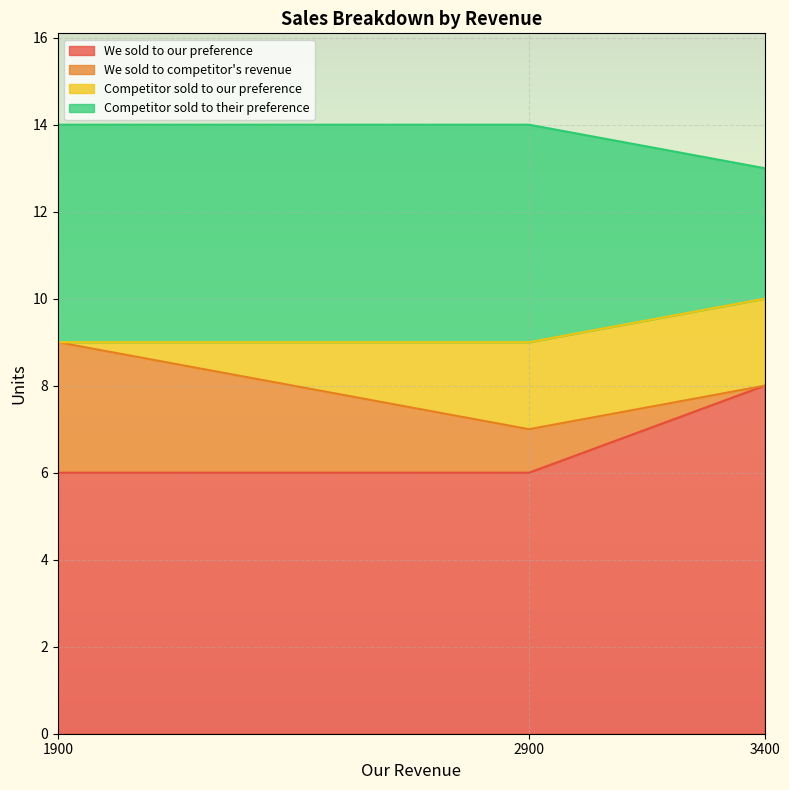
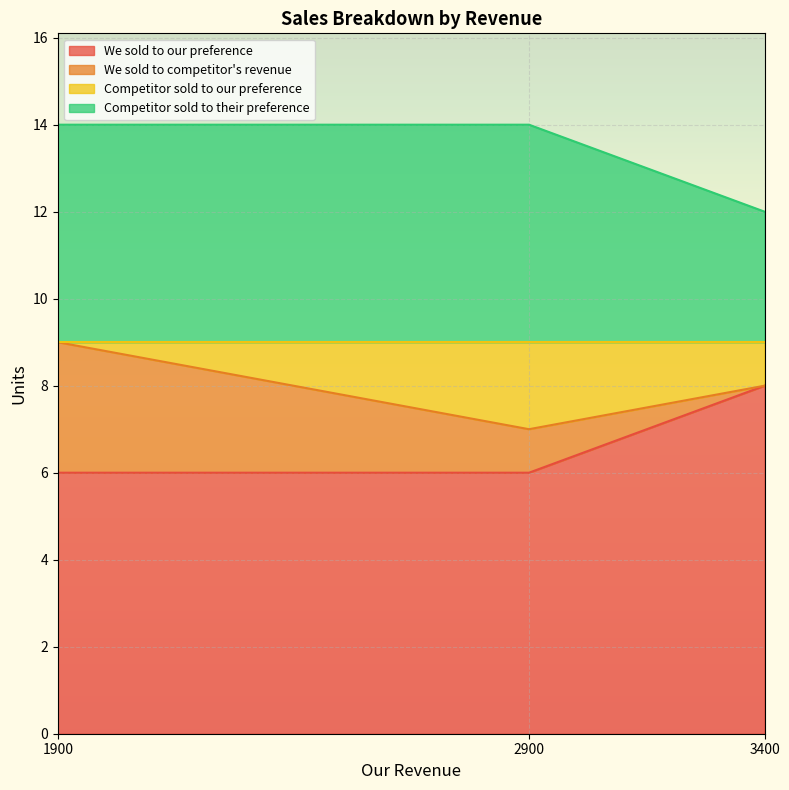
  {
    "Competitor sold to our preference": {
      "2900": 2,
-     "3400": 2
+     "3400": 1
    },
    "Competitor sold to their preference": {
      "1900": 5,
      "2900": 5,
      "3400": 3
    }
  }
